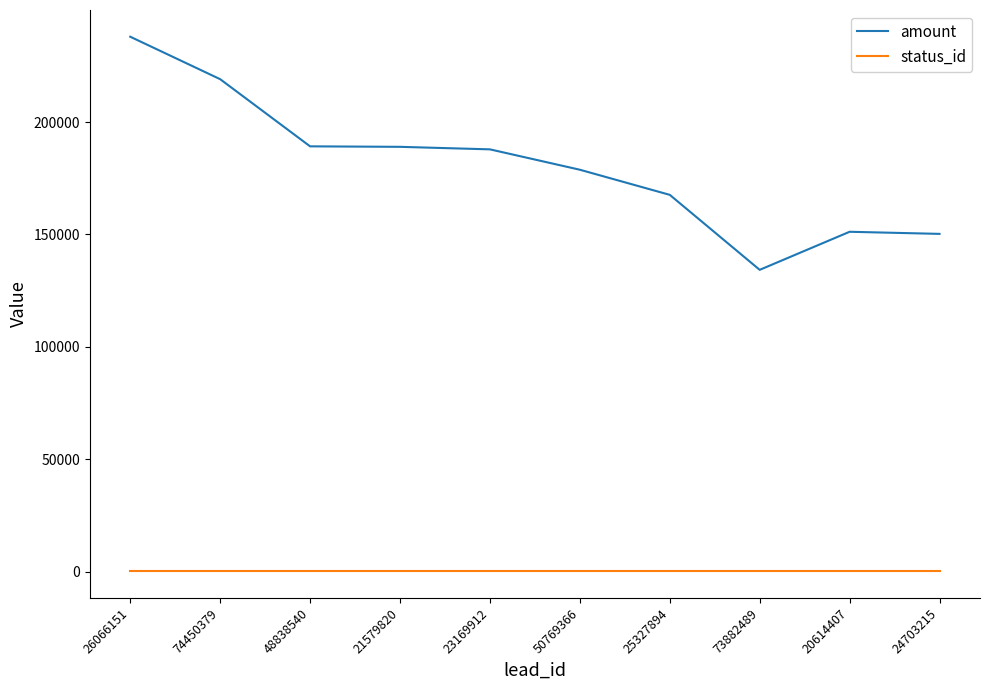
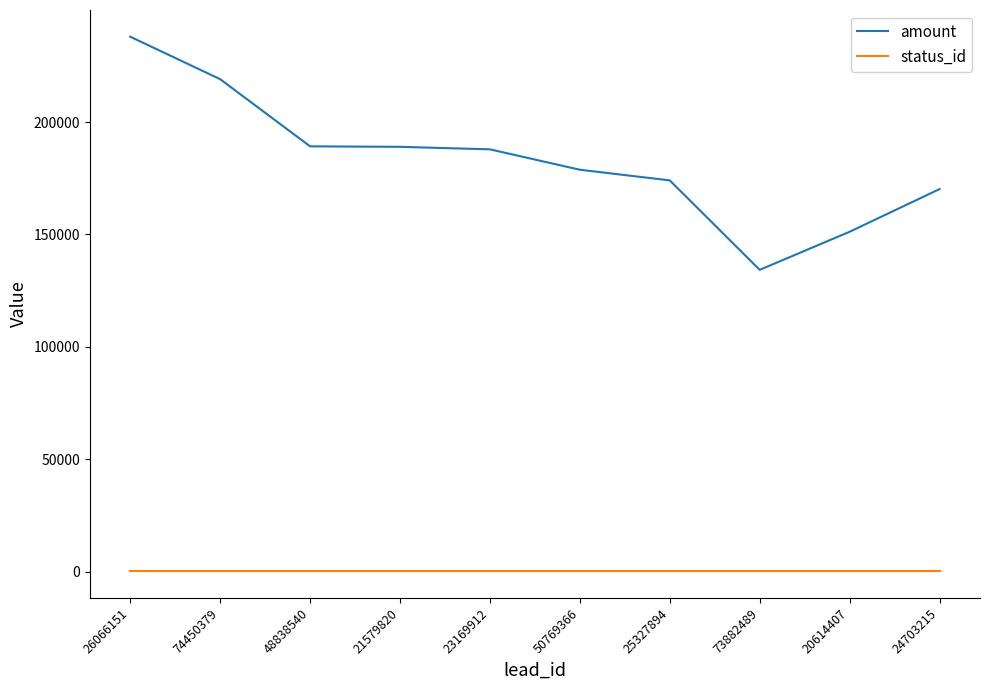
  {
    "amount": {
      "26066151": 238000,
      "74450379": 219000,
      "48838540": 189000,
      "21579820": 189000,
      "23169912": 188000,
      "50769366": 179000,
-     "25327894": 168000,
+     "25327894": 174000,
      "73882489": 134000,
      "20614407": 151000,
-     "24703215": 150000
+     "24703215": 170000
    },
    "status_id": {
      "26066151": 0,
      "74450379": 0,
      "48838540": 0,
      "21579820": 0,
      "23169912": 0,
      "50769366": 0,
      "25327894": 0,
      "73882489": 0,
      "20614407": 0,
      "24703215": 0
    }
  }
